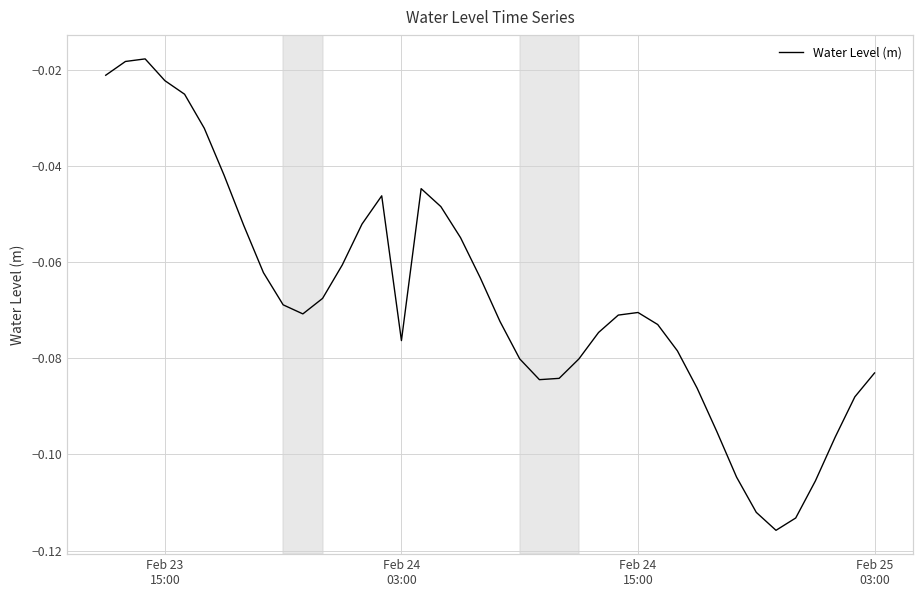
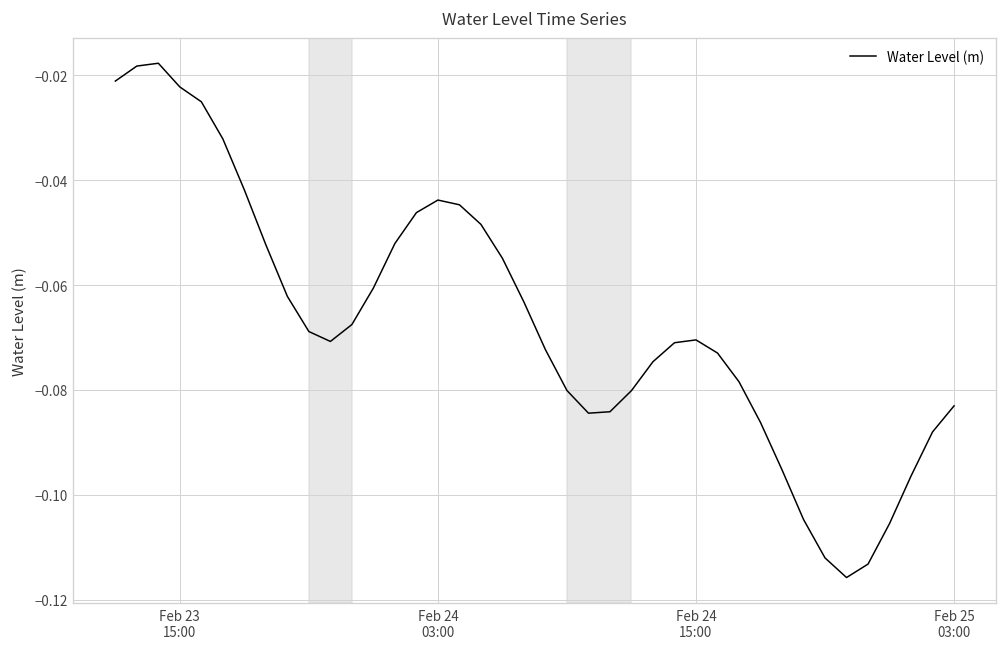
  {
    "Feb 23 15:00": -0.022,
-   "Feb 24 03:00": -0.076,
+   "Feb 24 03:00": -0.044,
    "Feb 24 15:00": -0.070,
    "Feb 25 03:00": -0.083
  }
